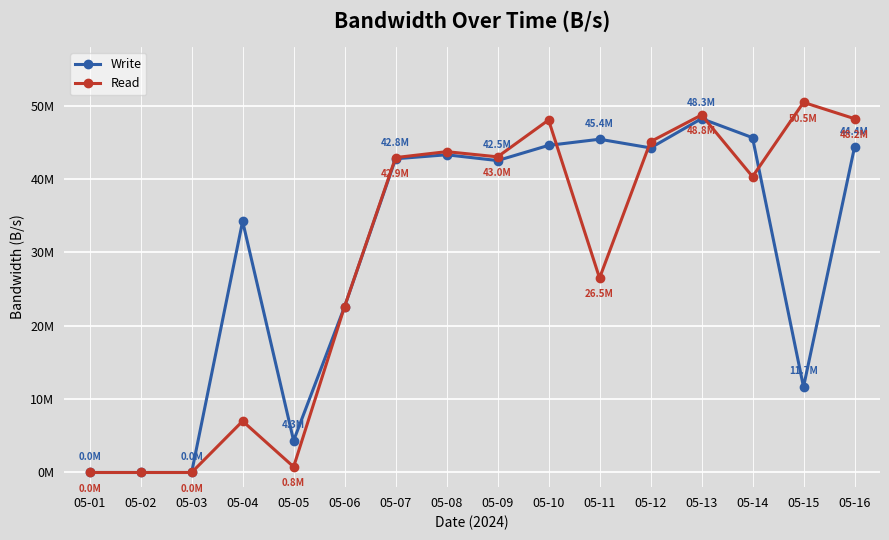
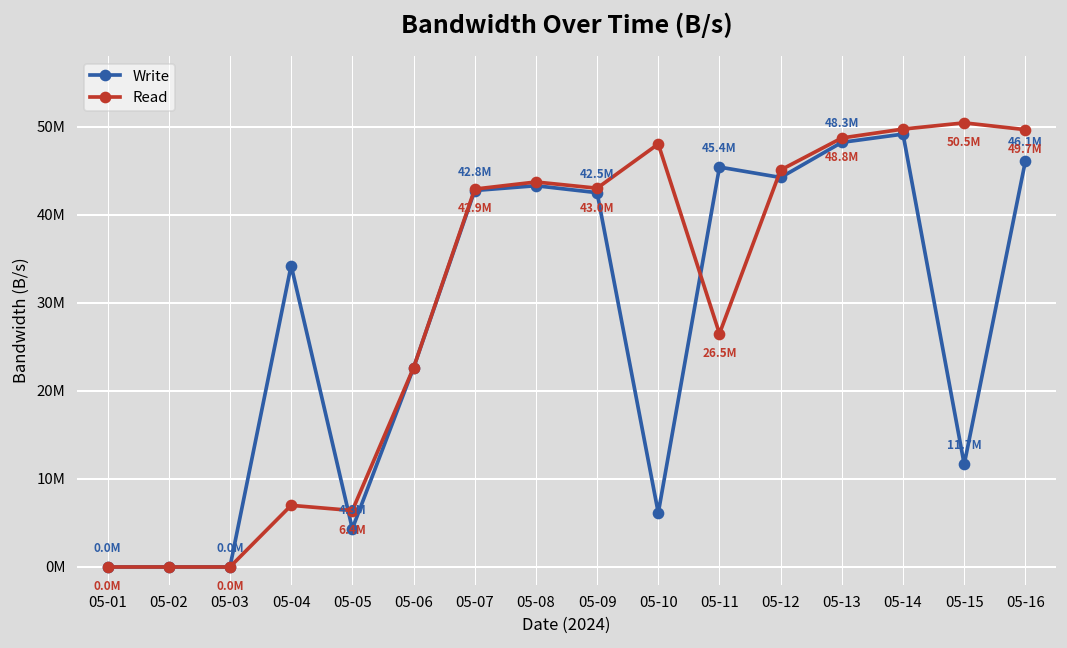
  {
    "Write": {
      "05-09": "42.5M",
-     "05-10": "45000000",
+     "05-10": "6000000",
      "05-11": "45.4M",
      "05-13": "48.3M",
-     "05-14": "46000000",
+     "05-14": "49000000",
      "05-15": "11.7M",
-     "05-16": "44.4M"
+     "05-16": "46.1M"
    },
    "Read": {
-     "05-05": "0.8M",
+     "05-05": "6.4M",
      "05-09": "43.0M",
      "05-11": "26.5M",
      "05-13": "48.8M",
-     "05-14": "40000000",
+     "05-14": "50000000",
      "05-15": "50.5M",
-     "05-16": "48.2M"
+     "05-16": "49.7M"
    }
  }
